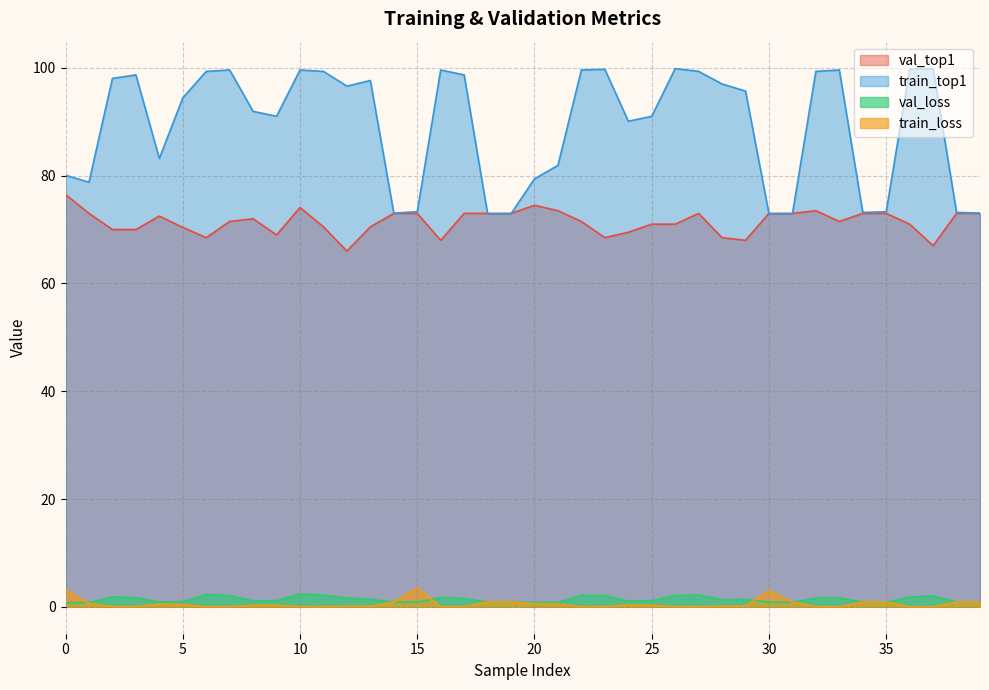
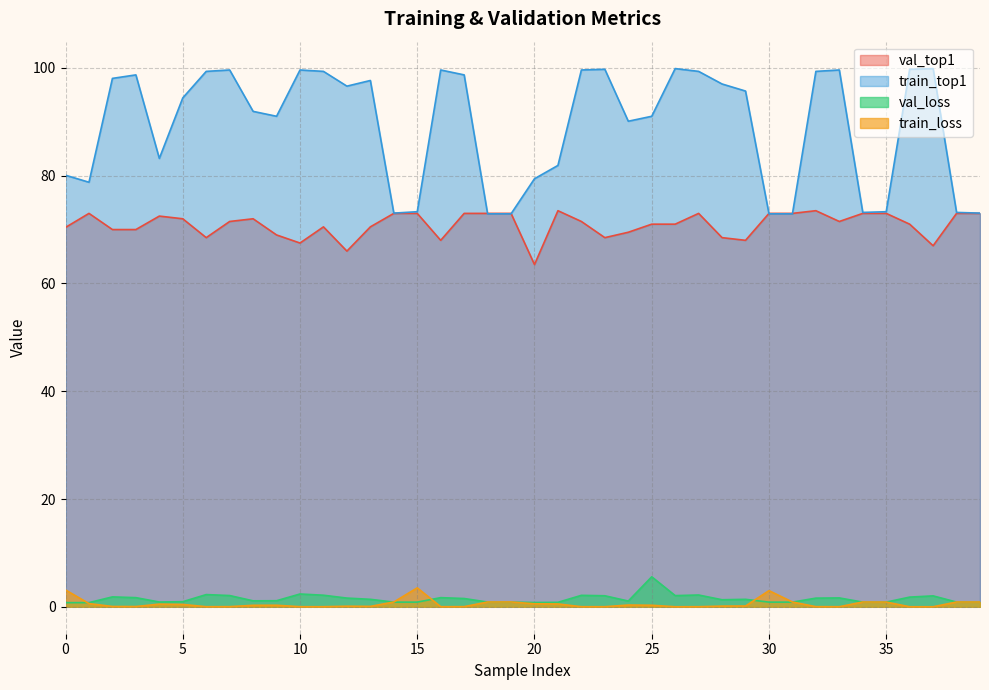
  {
    "val_top1": {
-     "0": 77,
-     "5": 70,
-     "10": 74,
-     "20": 75,
+     "0": 70,
+     "5": 72,
+     "10": 68,
+     "20": 64,
      "25": 71
    },
    "train_top1": {
      "0": 80,
      "5": 94,
      "10": 100,
      "20": 79,
      "25": 91
    },
    "val_loss": {
      "0": 1,
      "5": 1,
      "10": 2,
      "15": 1,
-     "25": 1,
+     "25": 6,
      "30": 1
    },
    "train_loss": {
      "0": 3,
      "5": 0,
      "10": 0,
      "15": 4,
      "25": 0,
      "30": 3
    }
  }
